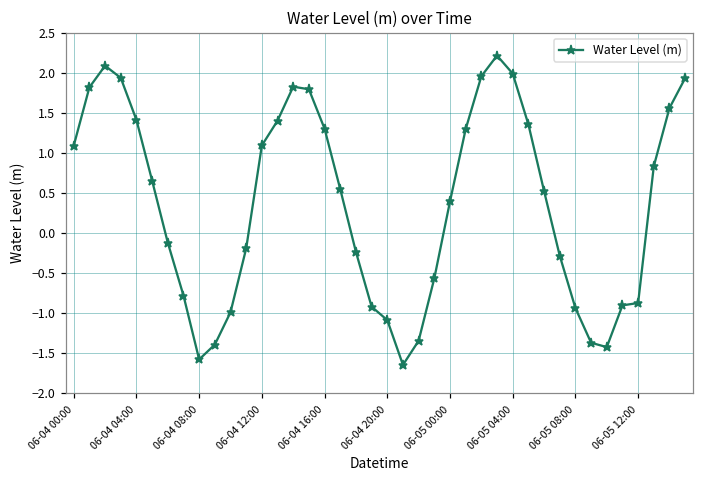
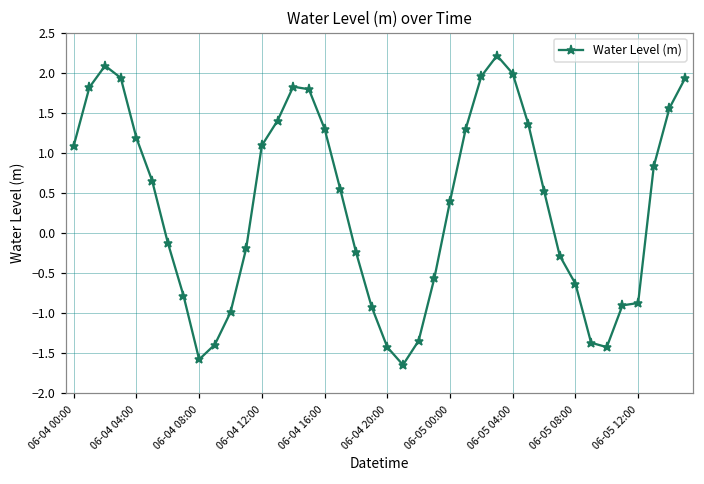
  {
    "06-04 00:00": 1.1,
-   "06-04 04:00": 1.4,
+   "06-04 04:00": 1.2,
    "06-04 08:00": -1.6,
    "06-04 12:00": 1.1,
    "06-04 16:00": 1.3,
-   "06-04 20:00": -1.1,
+   "06-04 20:00": -1.4,
    "06-05 00:00": 0.4,
    "06-05 04:00": 2.0,
-   "06-05 08:00": -0.9,
+   "06-05 08:00": -0.6,
    "06-05 12:00": -0.9
  }
